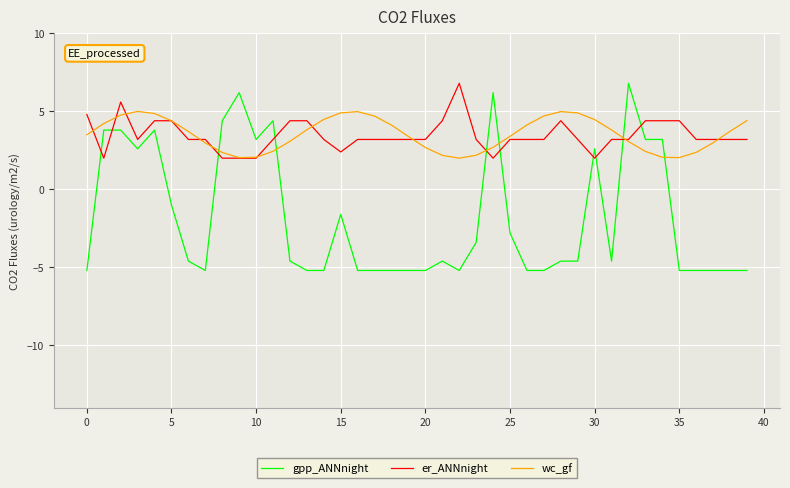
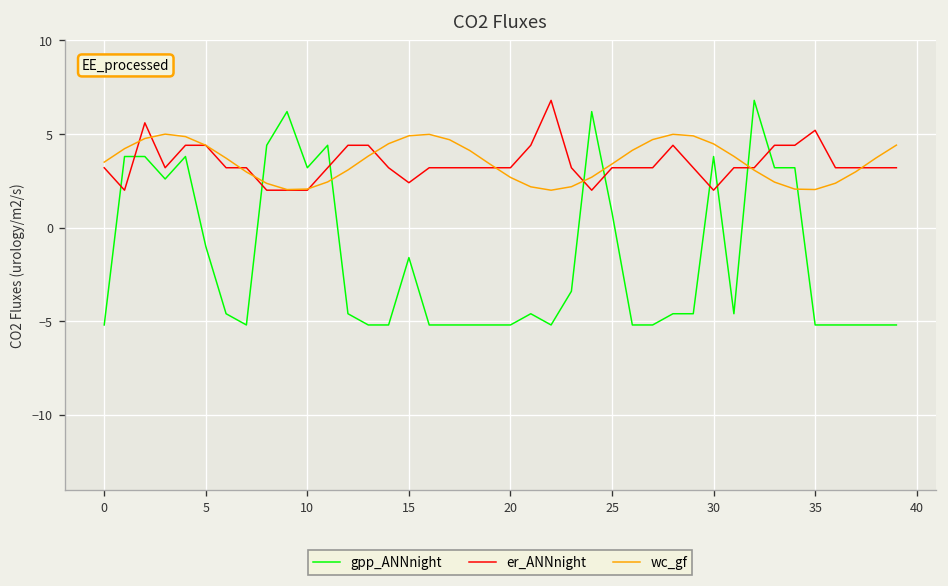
  {
    "gpp_ANNnight": {
      "0": -5.2,
      "5": -1.0,
      "10": 3.2,
      "15": -1.6,
      "20": -5.2,
-     "25": -2.8,
-     "30": 2.6,
+     "25": 0.8,
+     "30": 3.8,
      "35": -5.2
    },
    "er_ANNnight": {
-     "0": 4.8,
+     "0": 3.2,
      "15": 2.4,
      "20": 3.2,
      "25": 3.2,
      "30": 2.0,
-     "35": 4.4
+     "35": 5.2
    },
    "wc_gf": {
      "0": 3.5,
      "15": 4.9,
      "20": 2.7,
      "25": 3.4,
      "30": 4.5,
      "35": 2.0
    }
  }
